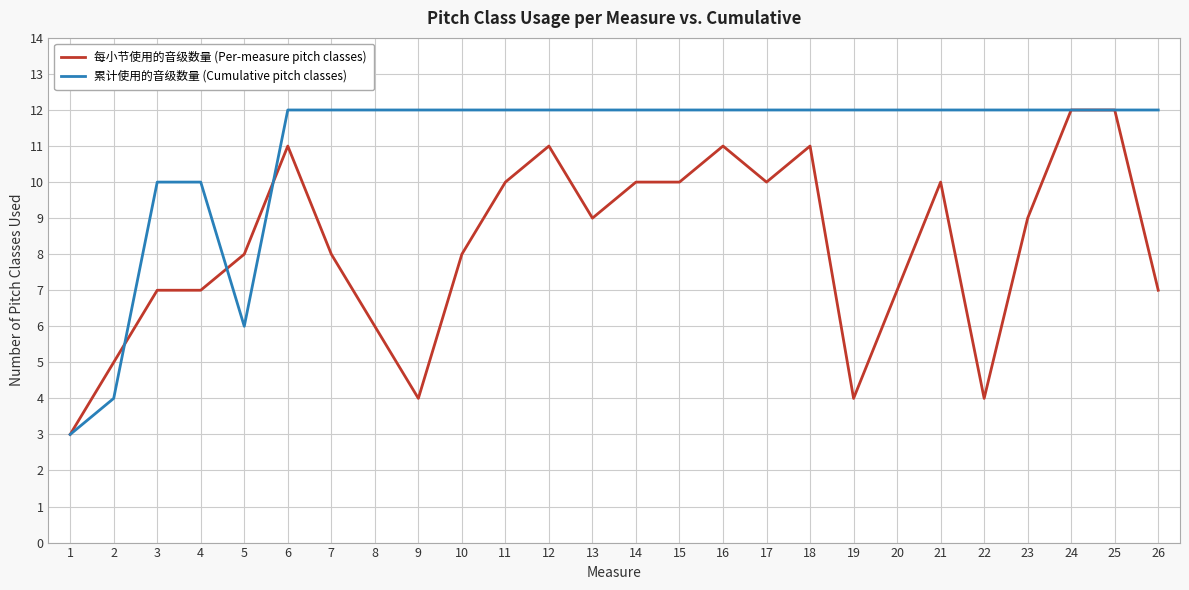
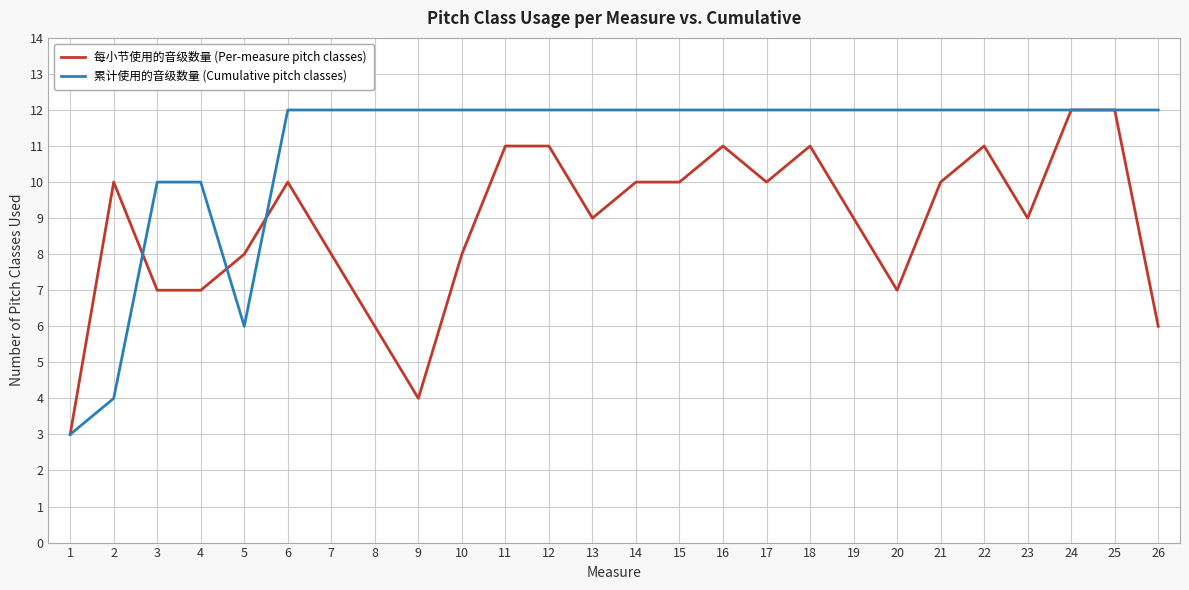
  {
    "每小节使用的音级数量 (Per-measure pitch classes)": {
-     "2": 5,
+     "2": 10,
      "3": 7,
      "4": 7,
      "5": 8,
-     "6": 11,
+     "6": 10,
      "7": 8,
      "8": 6,
      "9": 4,
      "10": 8,
-     "11": 10,
+     "11": 11,
      "12": 11,
      "13": 9,
      "14": 10,
      "15": 10,
      "16": 11,
      "17": 10,
      "18": 11,
-     "19": 4,
+     "19": 9,
      "20": 7,
      "21": 10,
-     "22": 4,
+     "22": 11,
      "23": 9,
-     "26": 7
+     "26": 6
    },
    "累计使用的音级数量 (Cumulative pitch classes)": {
      "2": 4,
      "3": 10,
      "4": 10,
      "5": 6,
      "6": 12,
      "7": 12,
      "8": 12,
      "9": 12,
      "10": 12,
      "11": 12,
      "12": 12,
      "13": 12,
      "14": 12,
      "15": 12,
      "16": 12,
      "17": 12,
      "18": 12,
      "19": 12,
      "20": 12,
      "21": 12,
      "22": 12,
      "23": 12,
      "26": 12
    }
  }
